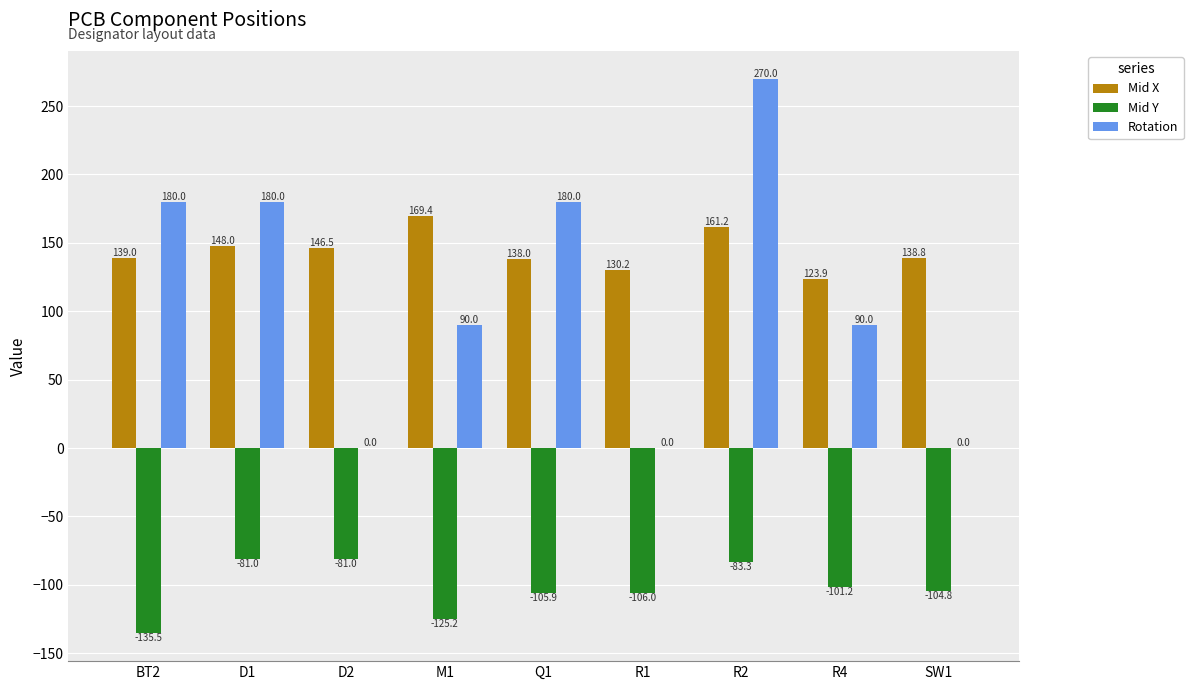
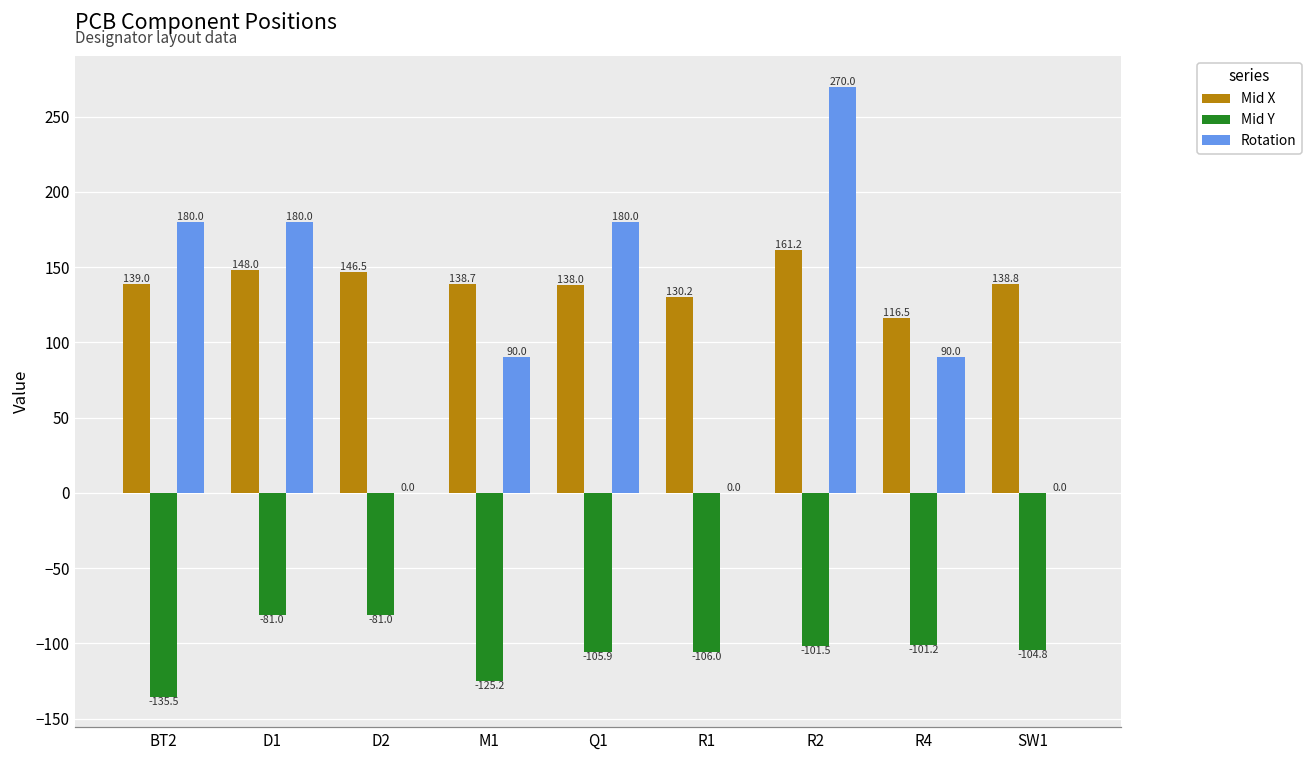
  {
    "Mid X": {
      "BT2": 139.0,
      "D1": 148.0,
      "D2": 146.5,
-     "M1": 169.4,
+     "M1": 138.7,
      "Q1": 138.0,
      "R1": 130.2,
      "R2": 161.2,
-     "R4": 123.9,
+     "R4": 116.5,
      "SW1": 138.8
    },
    "Mid Y": {
      "BT2": -135.5,
      "D1": -81.0,
      "D2": -81.0,
      "M1": -125.2,
      "Q1": -105.9,
      "R1": -106.0,
-     "R2": -83.3,
+     "R2": -101.5,
      "R4": -101.2,
      "SW1": -104.8
    },
    "Rotation": {
      "BT2": 180.0,
      "D1": 180.0,
      "D2": 0.0,
      "M1": 90.0,
      "Q1": 180.0,
      "R1": 0.0,
      "R2": 270.0,
      "R4": 90.0,
      "SW1": 0.0
    }
  }
